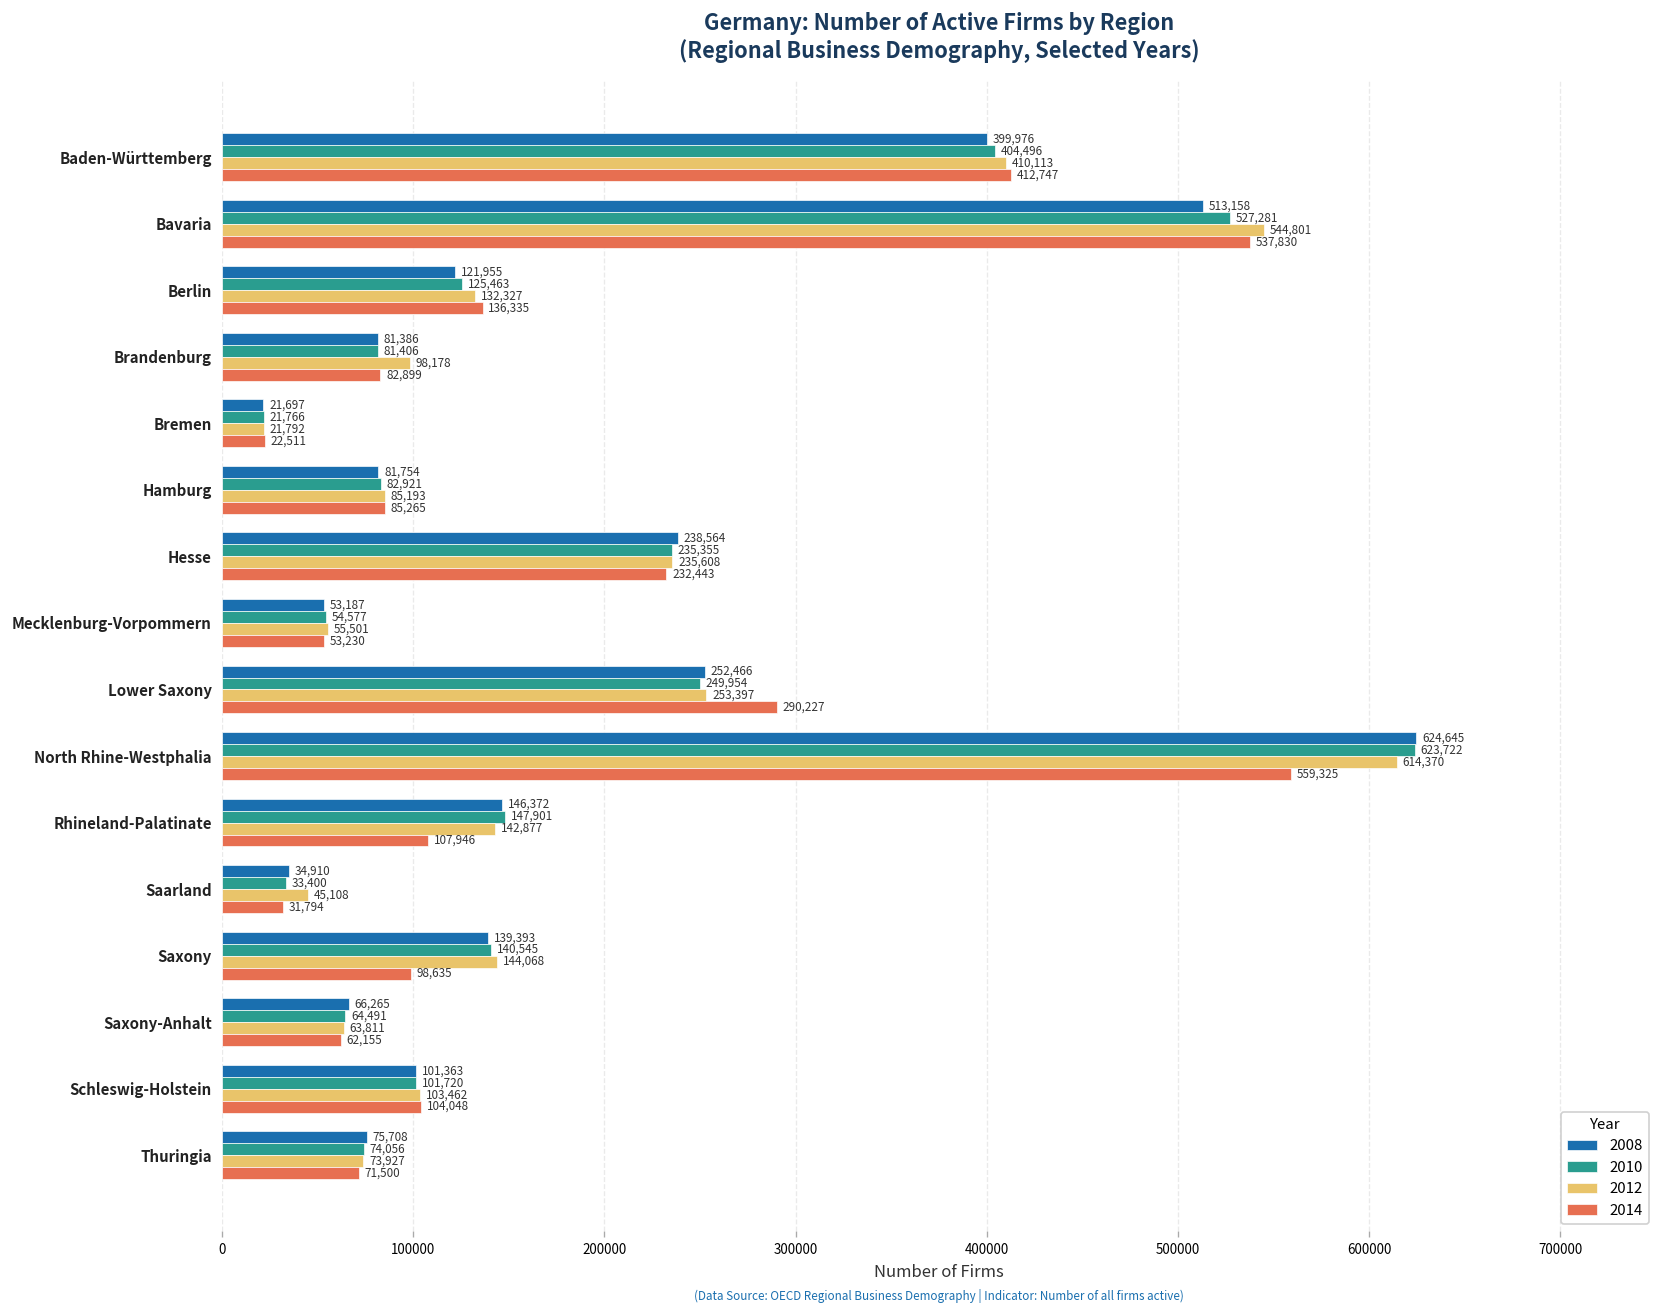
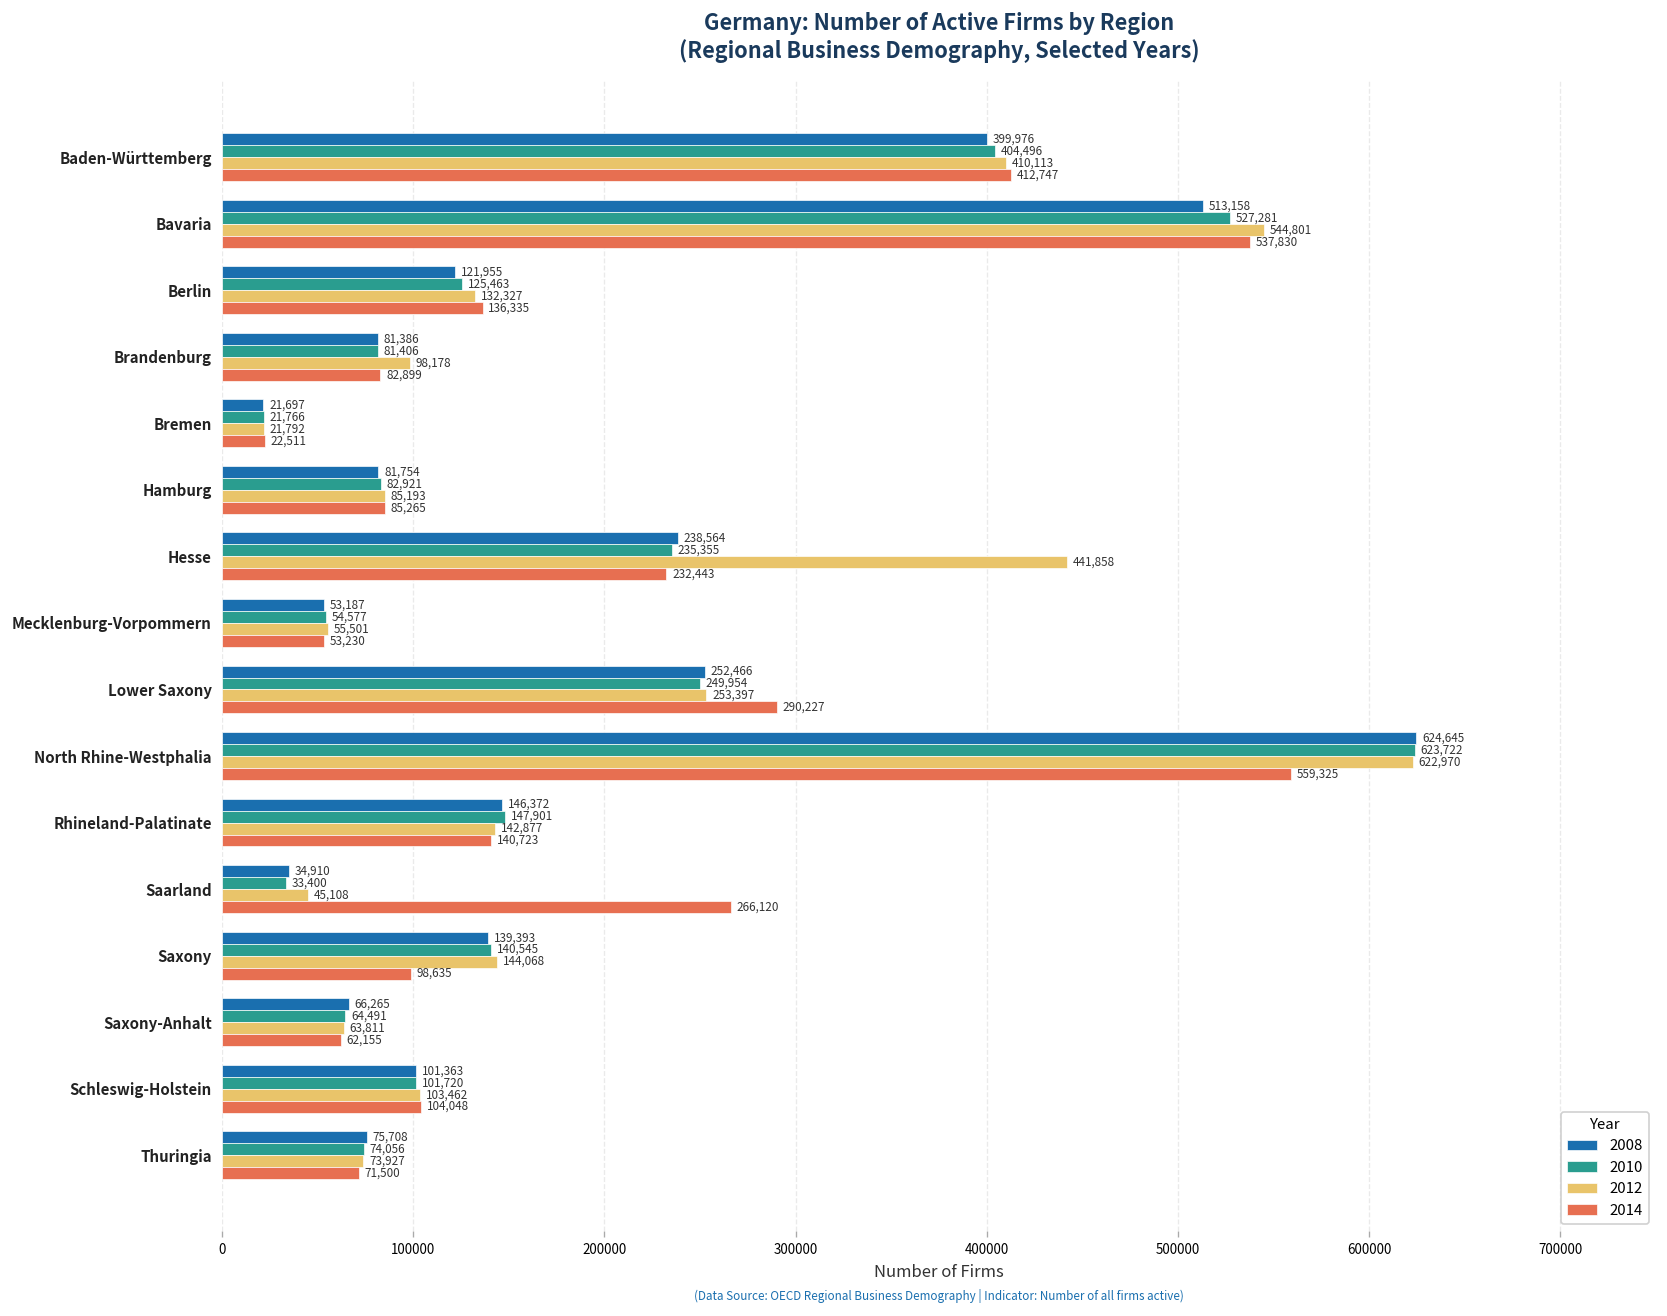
  {
    "2012": {
      "Baden-Württemberg": "410,113",
      "Bavaria": "544,801",
      "Berlin": "132,327",
      "Brandenburg": "98,178",
      "Bremen": "21,792",
      "Hamburg": "85,193",
-     "Hesse": "235,608",
+     "Hesse": "441,858",
      "Mecklenburg-Vorpommern": "55,501",
      "Lower Saxony": "253,397",
-     "North Rhine-Westphalia": "614,370",
+     "North Rhine-Westphalia": "622,970",
      "Rhineland-Palatinate": "142,877",
      "Saarland": "45,108",
      "Saxony": "144,068",
      "Saxony-Anhalt": "63,811",
      "Schleswig-Holstein": "103,462",
      "Thuringia": "73,927"
    },
    "2014": {
      "Baden-Württemberg": "412,747",
      "Bavaria": "537,830",
      "Berlin": "136,335",
      "Brandenburg": "82,899",
      "Bremen": "22,511",
      "Hamburg": "85,265",
      "Hesse": "232,443",
      "Mecklenburg-Vorpommern": "53,230",
      "Lower Saxony": "290,227",
      "North Rhine-Westphalia": "559,325",
-     "Rhineland-Palatinate": "107,946",
-     "Saarland": "31,794",
+     "Rhineland-Palatinate": "140,723",
+     "Saarland": "266,120",
      "Saxony": "98,635",
      "Saxony-Anhalt": "62,155",
      "Schleswig-Holstein": "104,048",
      "Thuringia": "71,500"
    }
  }
